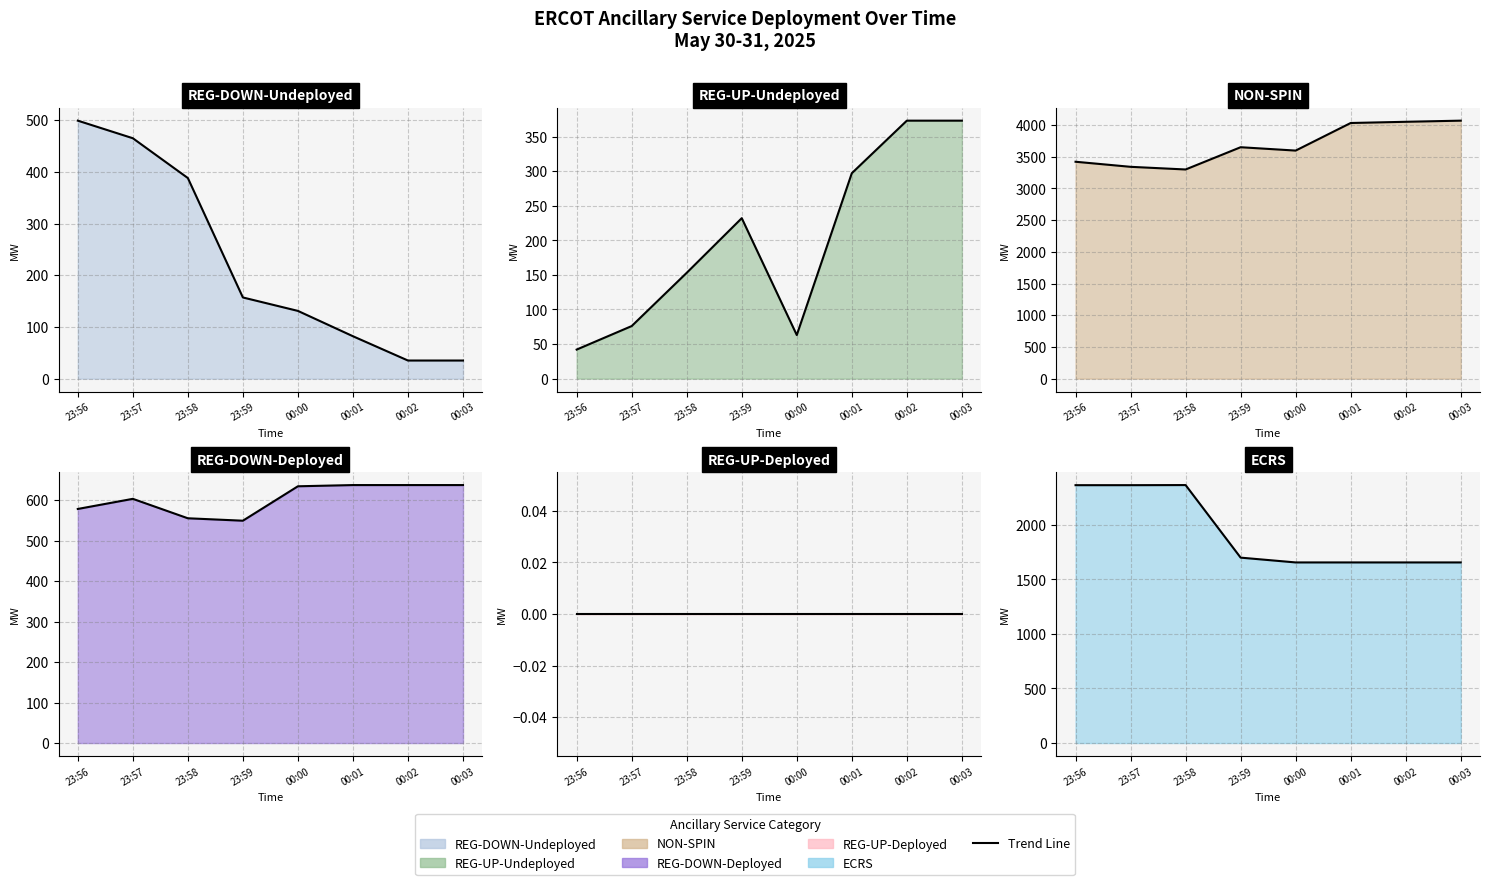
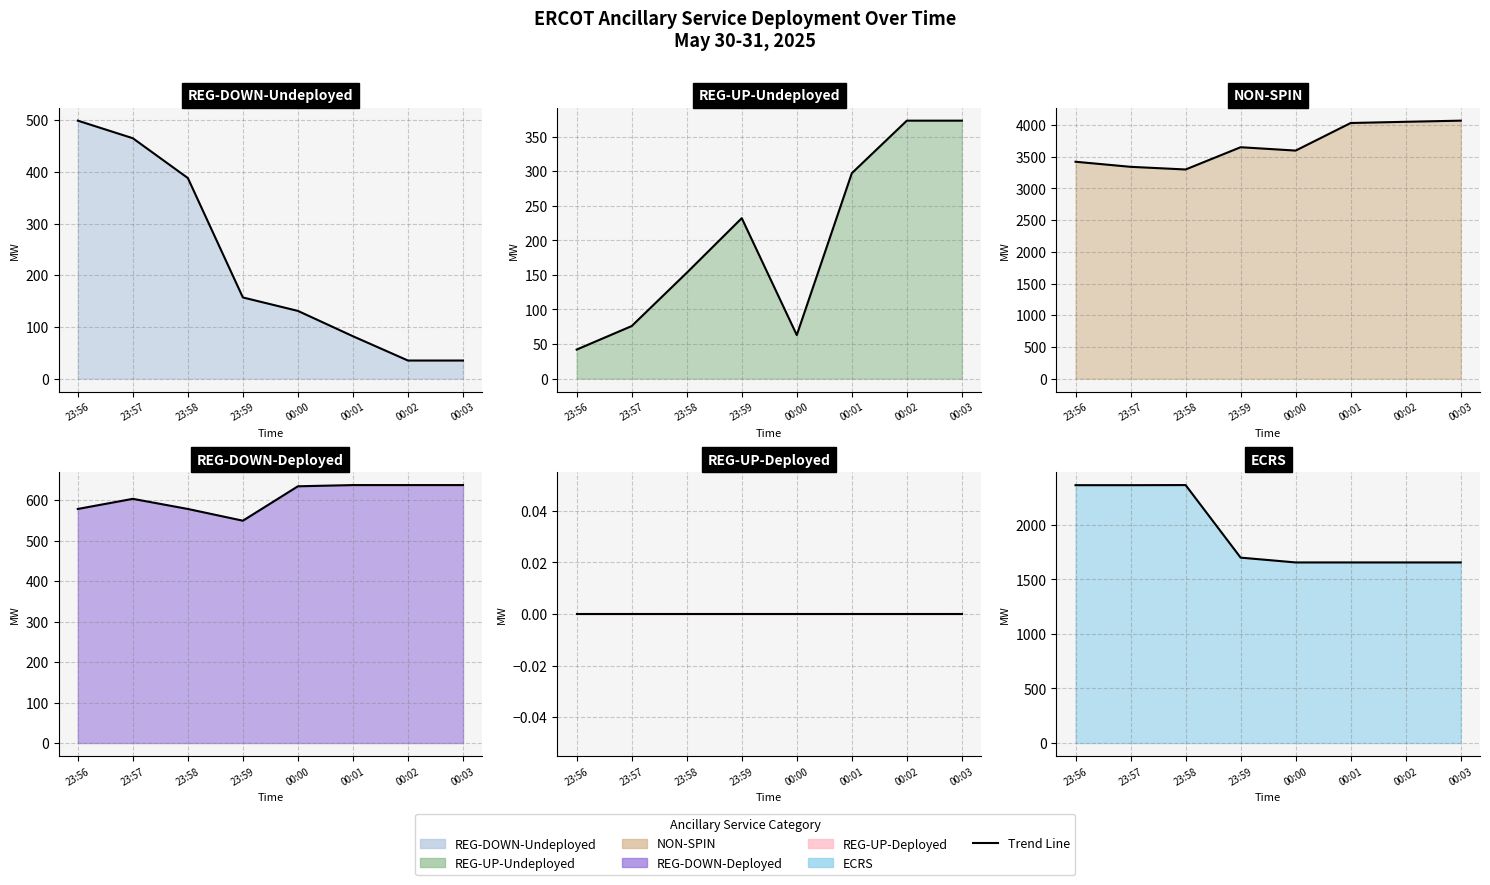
  {
    "REG-DOWN-Undeployed": {
      "23:56": 500,
      "23:57": 470,
      "23:58": 390,
      "23:59": 160,
      "00:00": 130,
      "00:01": 80,
      "00:02": 40,
      "00:03": 40
    },
    "REG-UP-Undeployed": {
      "23:56": 40,
      "23:57": 80,
      "23:58": 150,
      "23:59": 230,
      "00:00": 60,
      "00:01": 300,
      "00:02": 370,
      "00:03": 370
    },
    "NON-SPIN": {
      "23:56": 3400,
      "23:57": 3300,
      "23:58": 3300,
      "23:59": 3600,
      "00:00": 3600,
      "00:01": 4000,
      "00:02": 4100,
      "00:03": 4100
    },
    "REG-DOWN-Deployed": {
      "23:56": 580,
      "23:57": 600,
-     "23:58": 560,
+     "23:58": 580,
      "23:59": 550,
      "00:00": 630,
      "00:01": 640,
      "00:02": 640,
      "00:03": 640
    },
    "REG-UP-Deployed": {
      "23:56": 0.000,
      "23:57": 0.000,
      "23:58": 0.000,
      "23:59": 0.000,
      "00:00": 0.000,
      "00:01": 0.000,
      "00:02": 0.000,
      "00:03": 0.000
    },
    "ECRS": {
      "23:56": 2360,
      "23:57": 2360,
      "23:58": 2360,
      "23:59": 1700,
      "00:00": 1660,
      "00:01": 1660,
      "00:02": 1660,
      "00:03": 1660
    }
  }
